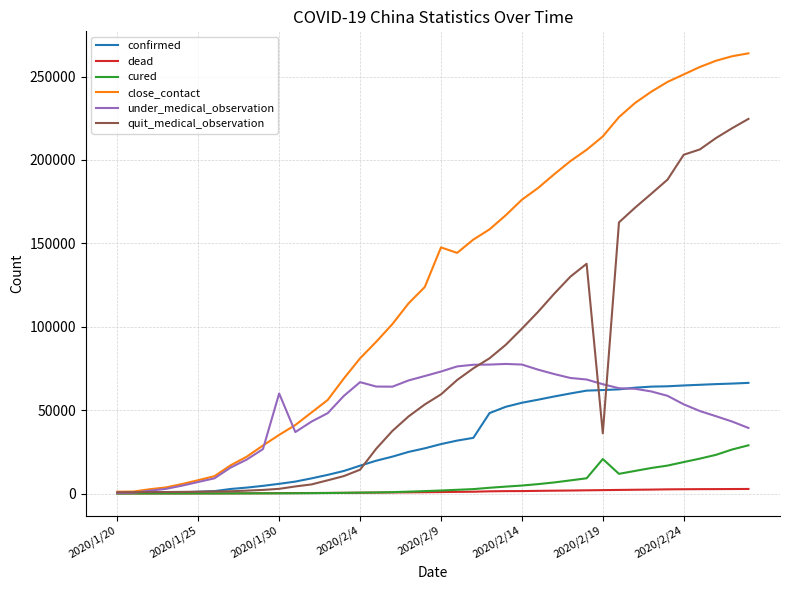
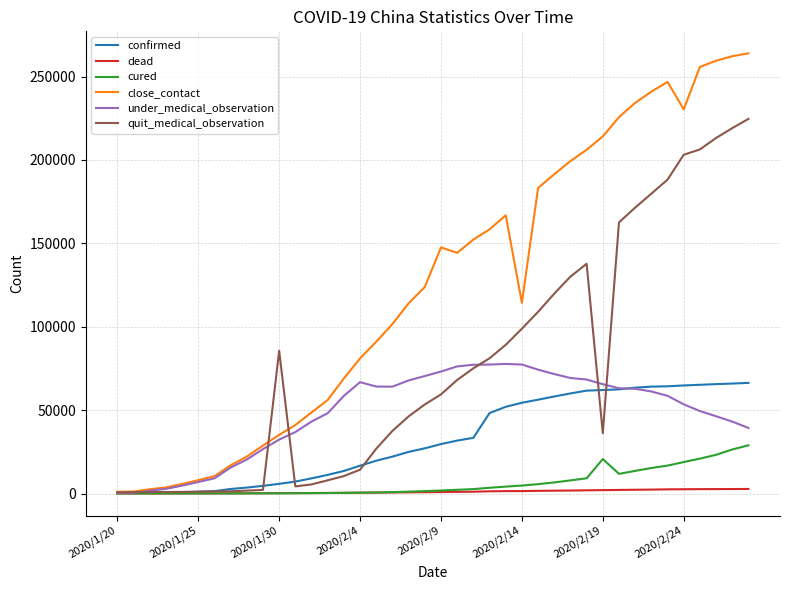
  {
    "confirmed": {
      "2020/1/30": 6000,
      "2020/2/4": 17000,
      "2020/2/9": 30000,
      "2020/2/14": 54000,
      "2020/2/19": 62000,
      "2020/2/24": 65000
    },
    "dead": {
      "2020/2/14": 1000,
      "2020/2/19": 2000,
      "2020/2/24": 3000
    },
    "cured": {
      "2020/2/14": 5000,
      "2020/2/19": 21000,
      "2020/2/24": 19000
    },
    "close_contact": {
      "2020/1/30": 35000,
      "2020/2/4": 81000,
      "2020/2/9": 148000,
-     "2020/2/14": 176000,
+     "2020/2/14": 114000,
      "2020/2/19": 214000,
-     "2020/2/24": 251000
+     "2020/2/24": 230000
    },
    "under_medical_observation": {
-     "2020/1/30": 60000,
+     "2020/1/30": 32000,
      "2020/2/4": 67000,
      "2020/2/9": 73000,
      "2020/2/14": 77000,
      "2020/2/19": 66000,
      "2020/2/24": 53000
    },
    "quit_medical_observation": {
-     "2020/1/30": 3000,
+     "2020/1/30": 86000,
      "2020/2/4": 14000,
      "2020/2/9": 59000,
      "2020/2/14": 99000,
      "2020/2/19": 36000,
      "2020/2/24": 203000
    }
  }
